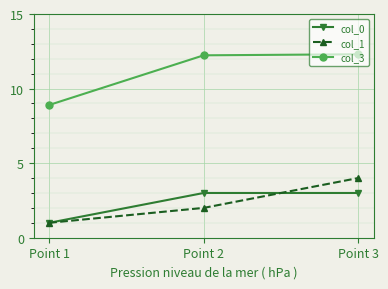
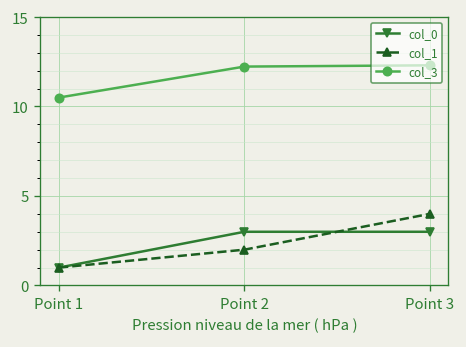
  {
    "col_3": {
-     "Point 1": 8.9,
+     "Point 1": 10.5,
      "Point 2": 12.2
    }
  }
